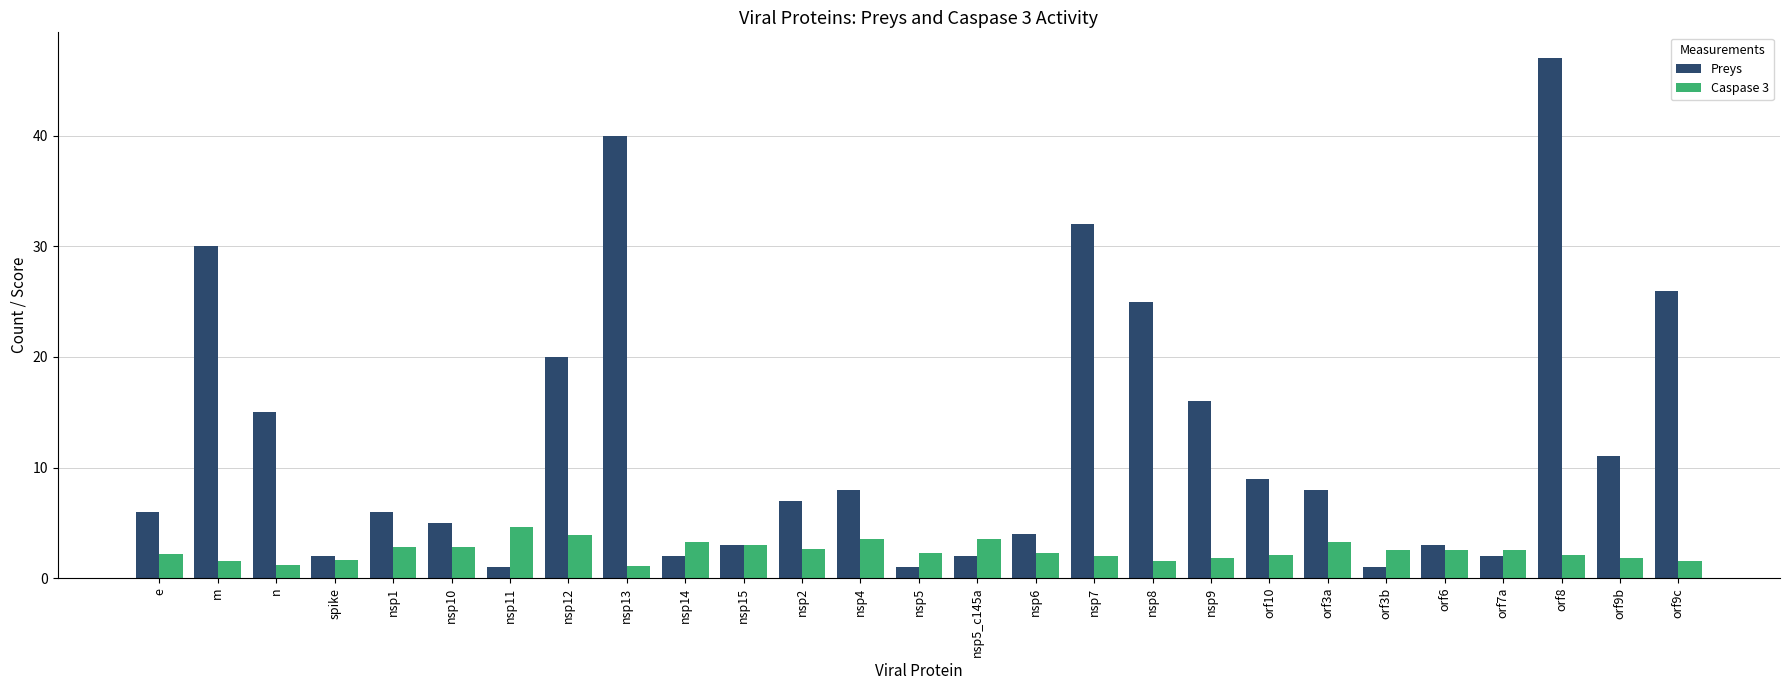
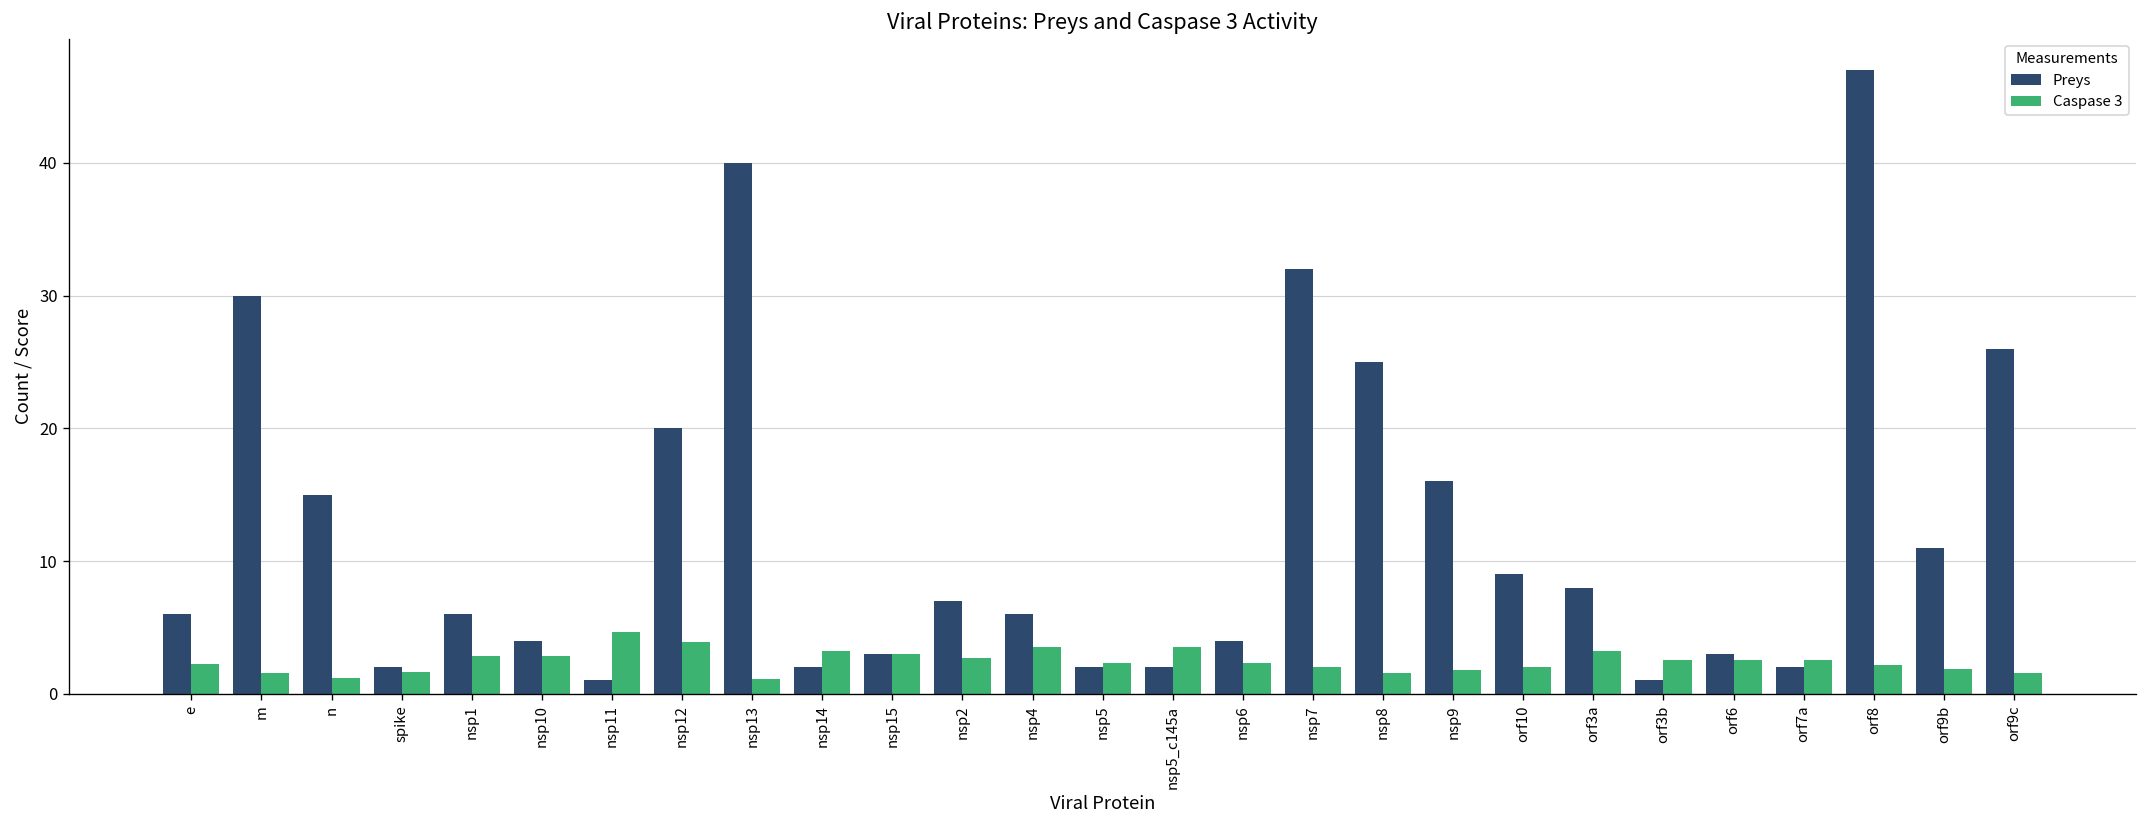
  {
    "Preys": {
      "e": 6,
      "m": 30,
      "n": 15,
      "spike": 2,
      "nsp1": 6,
-     "nsp10": 5,
+     "nsp10": 4,
      "nsp11": 1,
      "nsp12": 20,
      "nsp13": 40,
      "nsp14": 2,
      "nsp15": 3,
      "nsp2": 7,
-     "nsp4": 8,
-     "nsp5": 1,
+     "nsp4": 6,
+     "nsp5": 2,
      "nsp5_c145a": 2,
      "nsp6": 4,
      "nsp7": 32,
      "nsp8": 25,
      "nsp9": 16,
      "orf10": 9,
      "orf3a": 8,
      "orf3b": 1,
      "orf6": 3,
      "orf7a": 2,
      "orf8": 47,
      "orf9b": 11,
      "orf9c": 26
    },
    "Caspase 3": {
      "e": 2,
      "m": 1.5,
      "n": 1,
      "spike": 1.7,
      "nsp1": 3,
      "nsp10": 3,
      "nsp11": 4.6,
      "nsp12": 4,
      "nsp13": 1,
      "nsp14": 3.2,
      "nsp15": 3,
      "nsp2": 2.7,
      "nsp4": 3.5,
      "nsp5": 2.3,
      "nsp5_c145a": 3.5,
      "nsp6": 2.3,
      "nsp7": 2,
      "nsp8": 1.6,
      "nsp9": 2,
      "orf10": 2,
      "orf3a": 3.2,
      "orf3b": 2.5,
      "orf6": 2.5,
      "orf7a": 2.5,
      "orf8": 2,
      "orf9b": 2,
      "orf9c": 1.6
    }
  }
